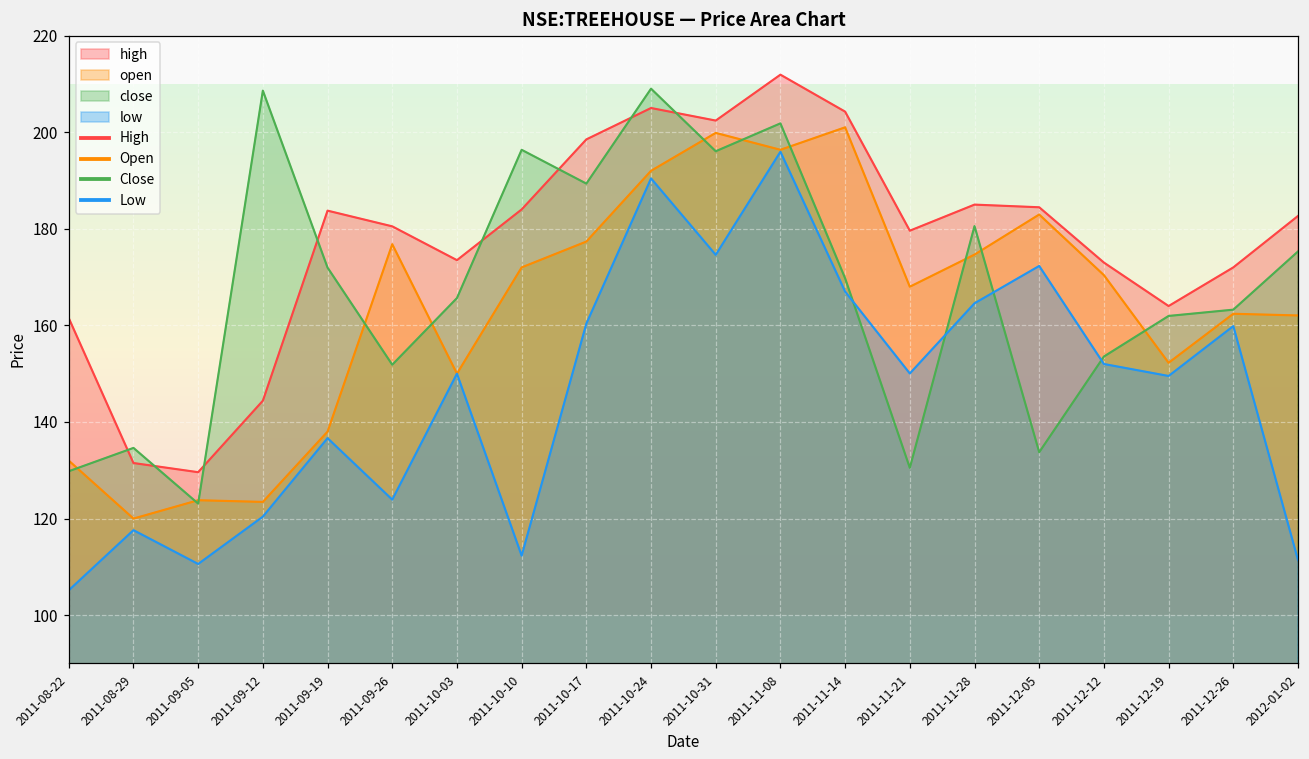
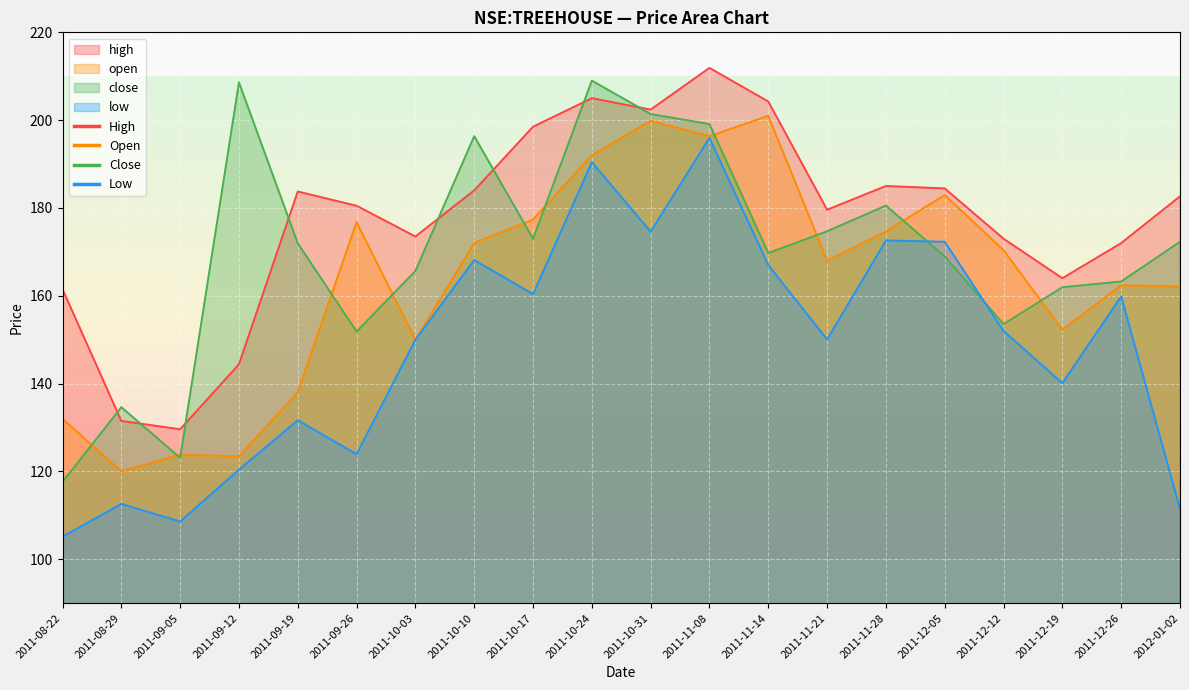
  {
    "close": {
-     "2011-08-22": 130,
+     "2011-08-22": 118,
      "2011-08-29": 135,
      "2011-09-05": 123,
      "2011-09-12": 209,
      "2011-09-19": 172,
      "2011-09-26": 152,
      "2011-10-03": 166,
      "2011-10-10": 196,
-     "2011-10-17": 189,
+     "2011-10-17": 173,
      "2011-10-24": 209,
-     "2011-10-31": 196,
-     "2011-11-08": 202,
+     "2011-10-31": 201,
+     "2011-11-08": 199,
      "2011-11-14": 170,
-     "2011-11-21": 131,
+     "2011-11-21": 175,
      "2011-11-28": 181,
-     "2011-12-05": 134,
+     "2011-12-05": 169,
      "2011-12-12": 154,
      "2011-12-19": 162,
      "2011-12-26": 163,
-     "2012-01-02": 175
+     "2012-01-02": 172
    },
    "low": {
      "2011-08-22": 105,
-     "2011-08-29": 118,
-     "2011-09-05": 111,
+     "2011-08-29": 113,
+     "2011-09-05": 109,
      "2011-09-12": 120,
-     "2011-09-19": 137,
+     "2011-09-19": 132,
      "2011-09-26": 124,
-     "2011-10-10": 112,
+     "2011-10-10": 168,
      "2011-10-17": 160,
      "2011-10-24": 190,
      "2011-10-31": 175,
      "2011-11-14": 167,
      "2011-11-21": 150,
-     "2011-11-28": 165,
+     "2011-11-28": 173,
      "2011-12-05": 172,
      "2011-12-12": 152,
-     "2011-12-19": 150,
+     "2011-12-19": 140,
      "2011-12-26": 160,
      "2012-01-02": 111
    }
  }
